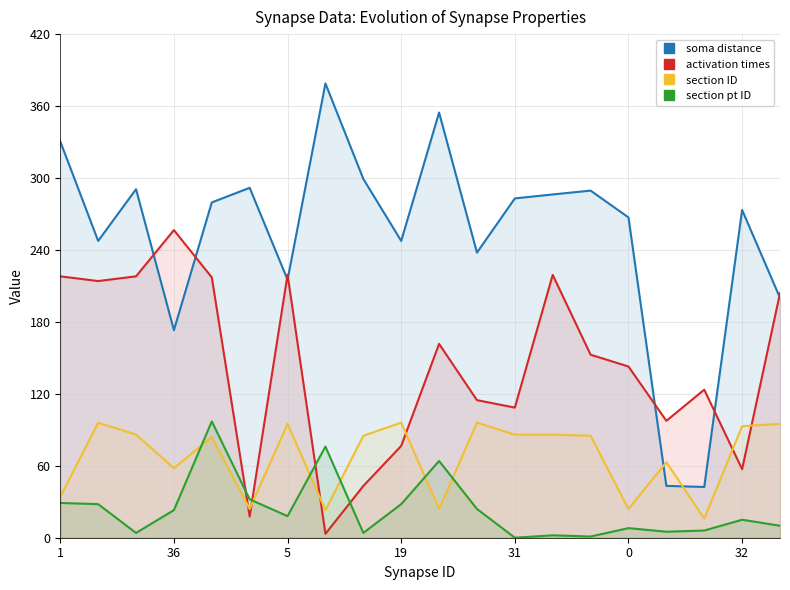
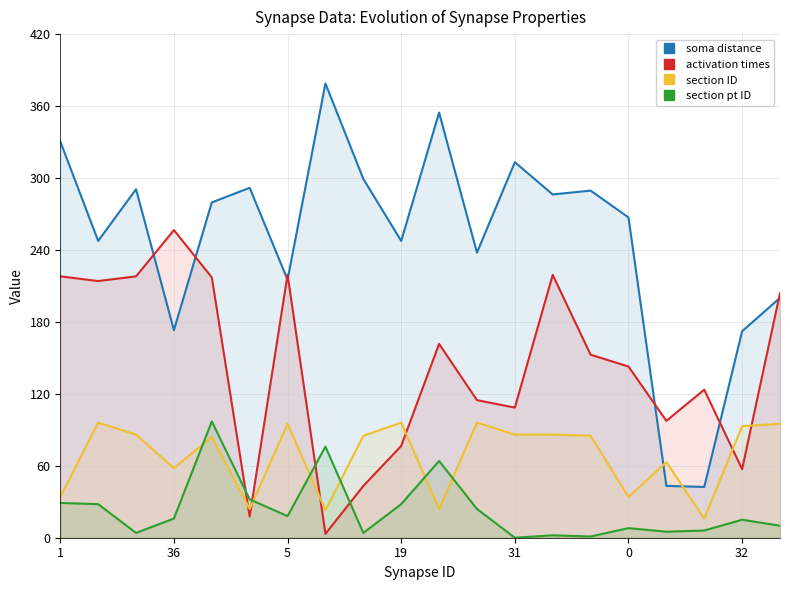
  {
    "soma distance": {
      "36": 173,
-     "31": 283,
+     "31": 313,
      "0": 267,
-     "32": 273
+     "32": 172
    },
    "activation times": {
      "36": 257,
      "31": 109,
      "0": 143,
      "32": 57
    },
    "section ID": {
      "36": 58,
      "31": 86,
-     "0": 24,
+     "0": 34,
      "32": 93
    },
    "section pt ID": {
-     "36": 23,
+     "36": 16,
      "31": 0,
      "0": 8,
      "32": 15
    }
  }
